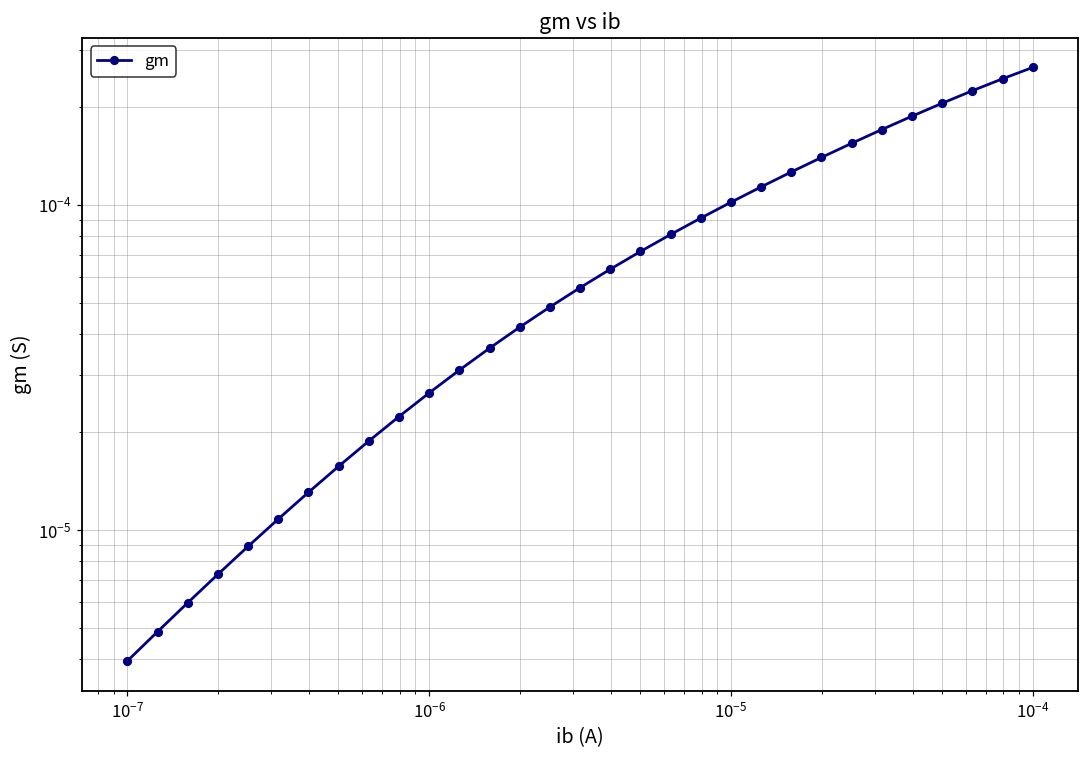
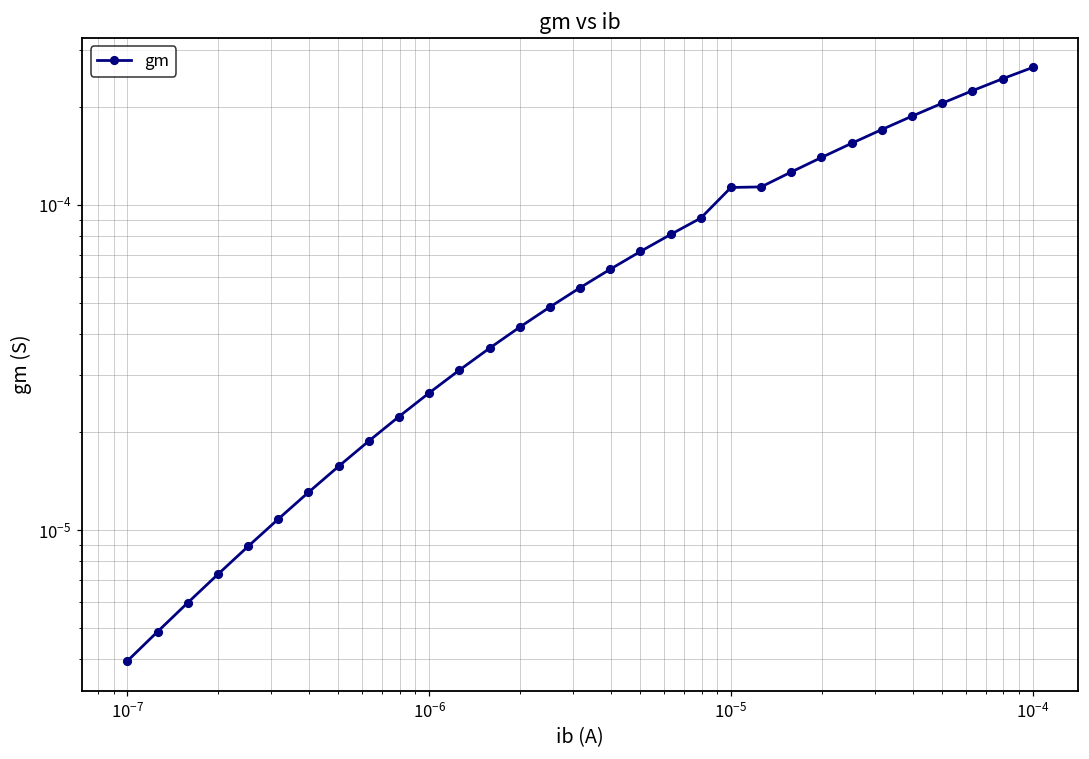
  {
    "10^-7": 0.000004,
    "10^-6": 0.000026,
-   "10^-5": 0.000102,
+   "10^-5": 0.000113,
    "10^-4": 0.00026
  }
